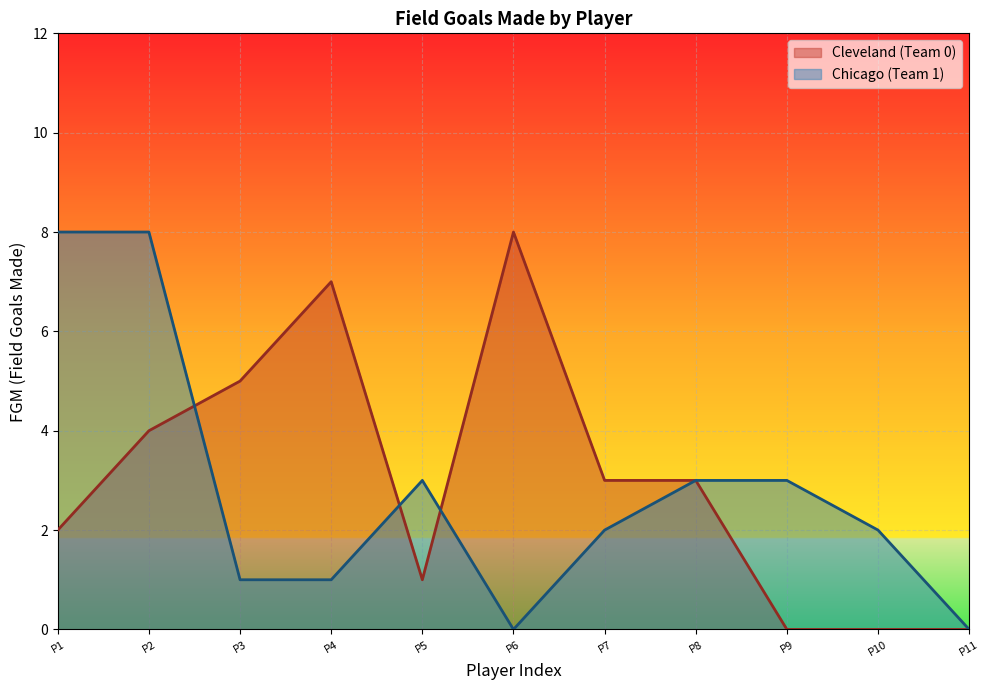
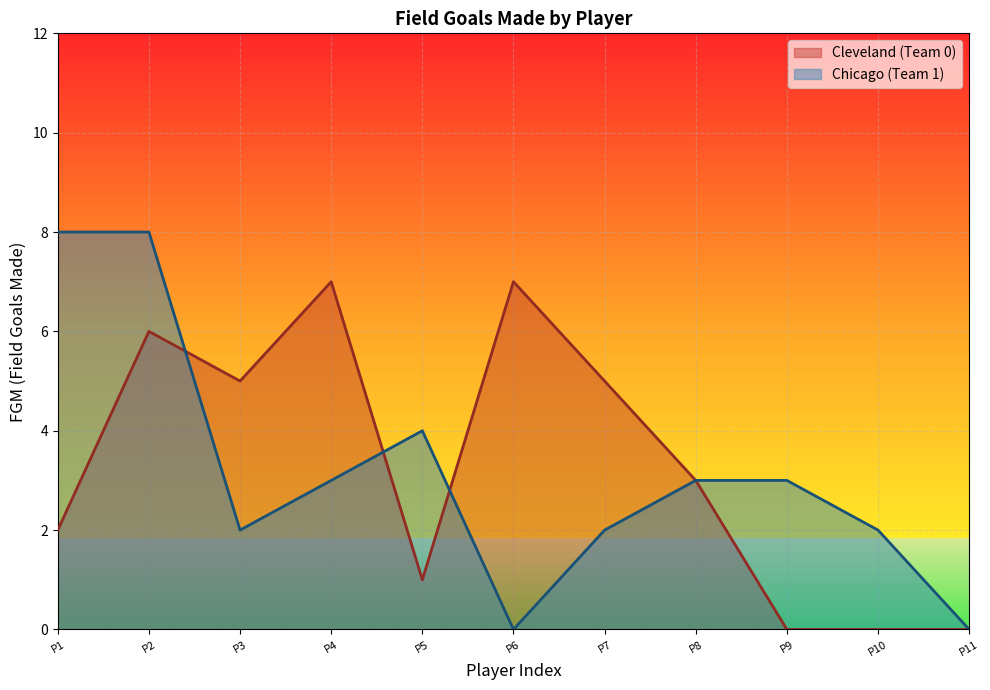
  {
    "Cleveland (Team 0)": {
      "P1": 2,
-     "P2": 4,
+     "P2": 6,
      "P3": 5,
      "P4": 7,
      "P5": 1,
-     "P6": 8,
-     "P7": 3,
+     "P6": 7,
+     "P7": 5,
      "P9": 0,
      "P10": 0
    },
    "Chicago (Team 1)": {
      "P1": 8,
      "P2": 8,
-     "P3": 1,
-     "P4": 1,
-     "P5": 3,
+     "P3": 2,
+     "P4": 3,
+     "P5": 4,
      "P6": 0,
      "P7": 2,
      "P9": 3,
      "P10": 2
    }
  }
